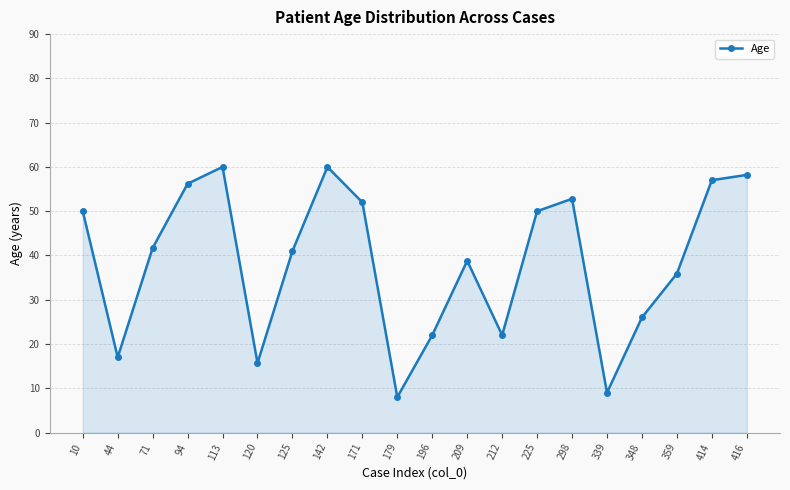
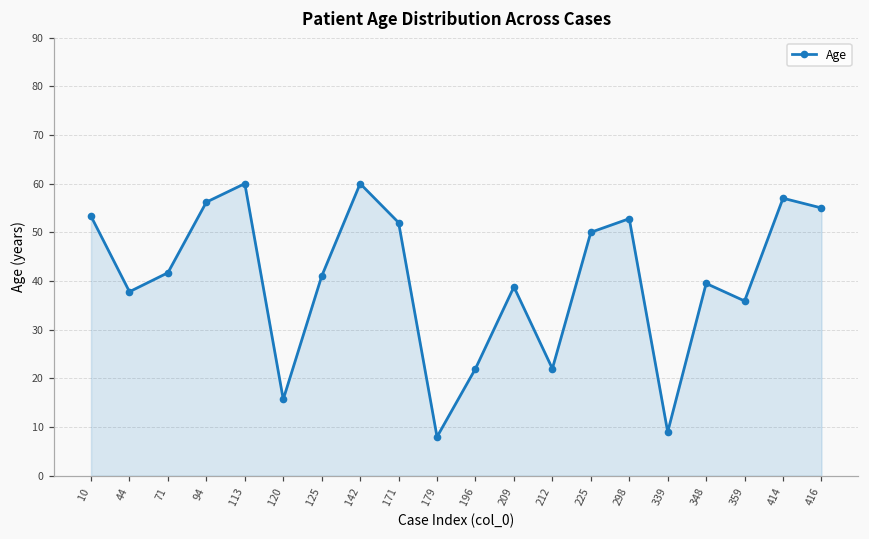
  {
-   "10": 50,
-   "44": 17,
+   "10": 53,
+   "44": 38,
    "71": 42,
    "94": 56,
    "113": 60,
    "120": 16,
    "125": 41,
    "142": 60,
    "171": 52,
    "179": 8,
    "196": 22,
    "209": 39,
    "212": 22,
    "225": 50,
    "298": 53,
    "339": 9,
-   "348": 26,
+   "348": 40,
    "359": 36,
    "414": 57,
-   "416": 58
+   "416": 55
  }
